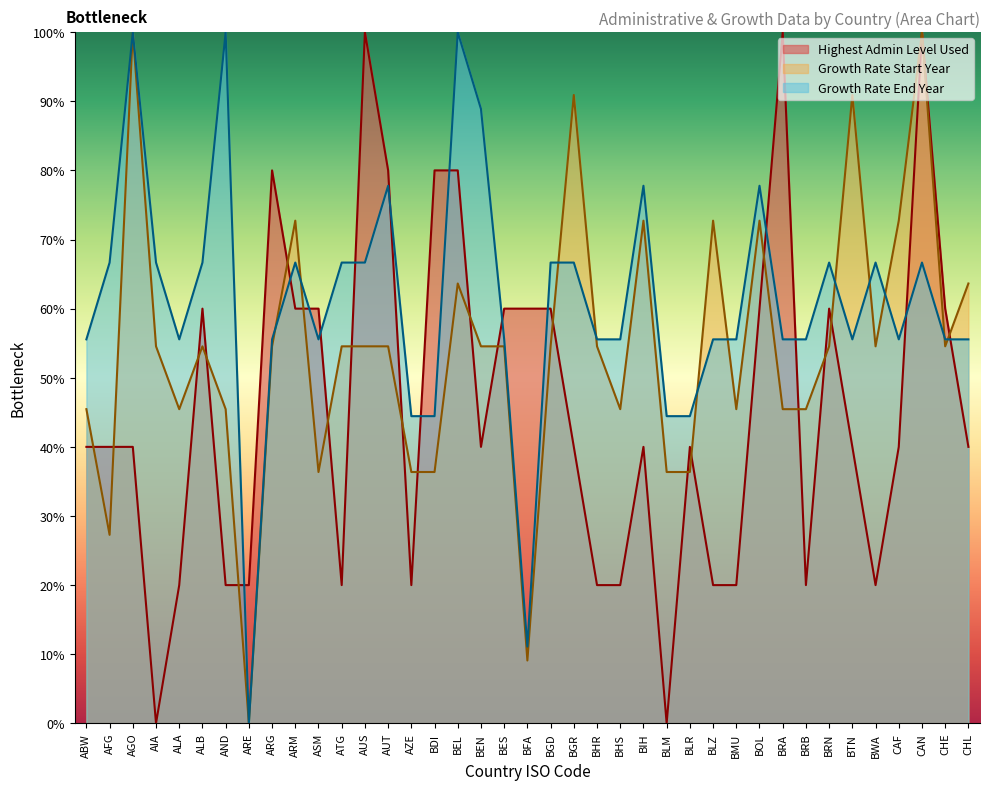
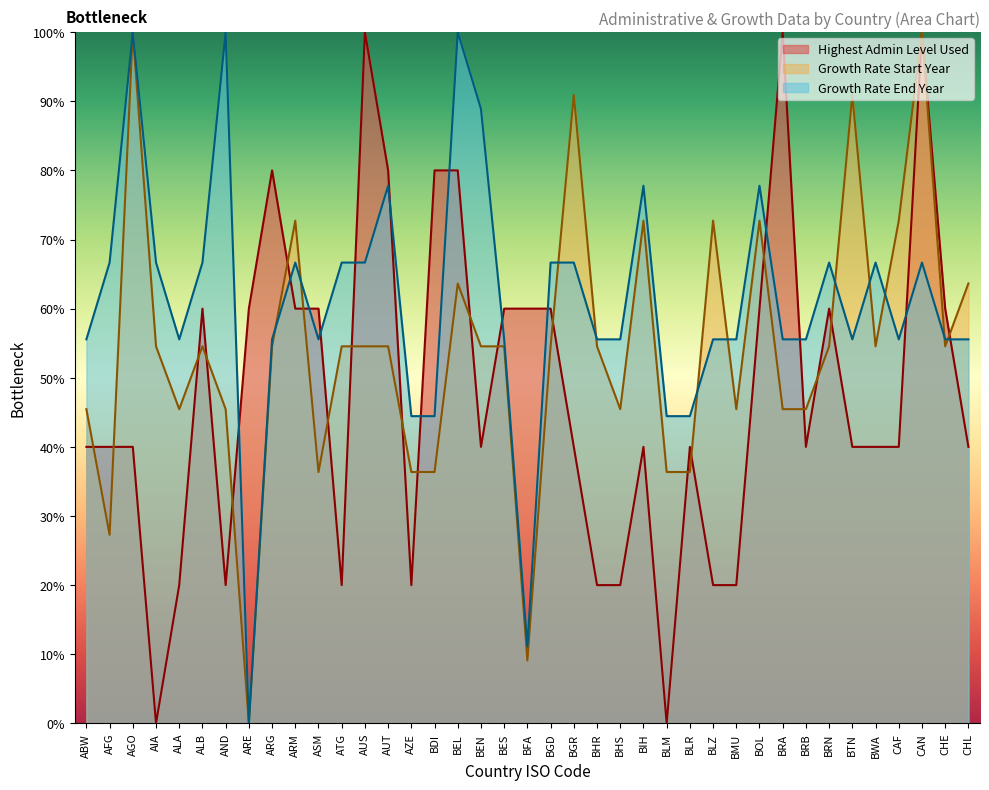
  {
    "Highest Admin Level Used": {
      "ABW": "40%",
      "AFG": "40%",
      "AGO": "40%",
      "AIA": "0%",
      "ALA": "20%",
      "ALB": "60%",
      "AND": "20%",
-     "ARE": "20%",
+     "ARE": "60%",
      "ARG": "80%",
      "ARM": "60%",
      "ASM": "60%",
      "ATG": "20%",
      "AUS": "100%",
      "AUT": "80%",
      "AZE": "20%",
      "BDI": "80%",
      "BEL": "80%",
      "BEN": "40%",
      "BES": "60%",
      "BFA": "60%",
      "BGD": "60%",
      "BGR": "40%",
      "BHR": "20%",
      "BHS": "20%",
      "BIH": "40%",
      "BLM": "0%",
      "BLR": "40%",
      "BLZ": "20%",
      "BMU": "20%",
      "BOL": "60%",
      "BRA": "100%",
-     "BRB": "20%",
+     "BRB": "40%",
      "BRN": "60%",
      "BTN": "40%",
-     "BWA": "20%",
+     "BWA": "40%",
      "CAF": "40%",
      "CHE": "60%",
      "CHL": "40%"
    },
    "Growth Rate Start Year": {
      "ABW": "45%",
      "AFG": "27%",
      "AIA": "55%",
      "ALA": "45%",
      "ALB": "55%",
      "AND": "45%",
      "ARG": "55%",
      "ARM": "73%",
      "ASM": "36%",
      "ATG": "55%",
      "AUS": "55%",
      "AUT": "55%",
      "AZE": "36%",
      "BDI": "36%",
      "BEL": "64%",
      "BEN": "55%",
      "BES": "55%",
      "BFA": "9%",
      "BGD": "55%",
      "BGR": "91%",
      "BHR": "55%",
      "BHS": "45%",
      "BIH": "73%",
      "BLM": "36%",
      "BLR": "36%",
      "BLZ": "73%",
      "BMU": "45%",
      "BOL": "73%",
      "BRA": "45%",
      "BRB": "45%",
      "BRN": "55%",
      "BWA": "55%",
      "CAF": "73%",
      "CHE": "55%",
      "CHL": "64%"
    },
    "Growth Rate End Year": {
      "ABW": "56%",
      "AFG": "67%",
      "AIA": "67%",
      "ALA": "56%",
      "ALB": "67%",
      "AND": "100%",
      "ARG": "56%",
      "ARM": "67%",
      "ASM": "56%",
      "ATG": "67%",
      "AUS": "67%",
      "AUT": "78%",
      "AZE": "44%",
      "BDI": "44%",
      "BEL": "100%",
      "BEN": "89%",
      "BES": "56%",
      "BFA": "11%",
      "BGD": "67%",
      "BGR": "67%",
      "BHR": "56%",
      "BHS": "56%",
      "BIH": "78%",
      "BLM": "44%",
      "BLR": "44%",
      "BLZ": "56%",
      "BMU": "56%",
      "BOL": "78%",
      "BRA": "56%",
      "BRB": "56%",
      "BRN": "67%",
      "BTN": "56%",
      "BWA": "67%",
      "CAF": "56%",
      "CAN": "67%",
      "CHE": "56%",
      "CHL": "56%"
    }
  }
